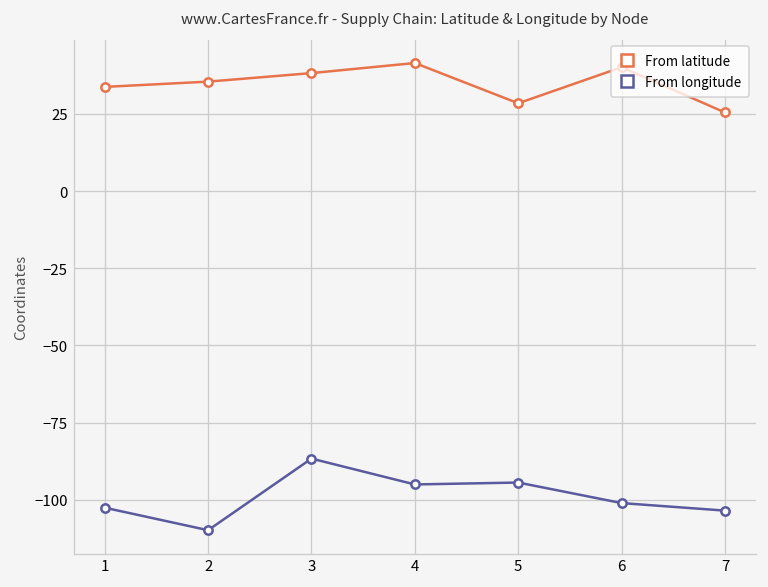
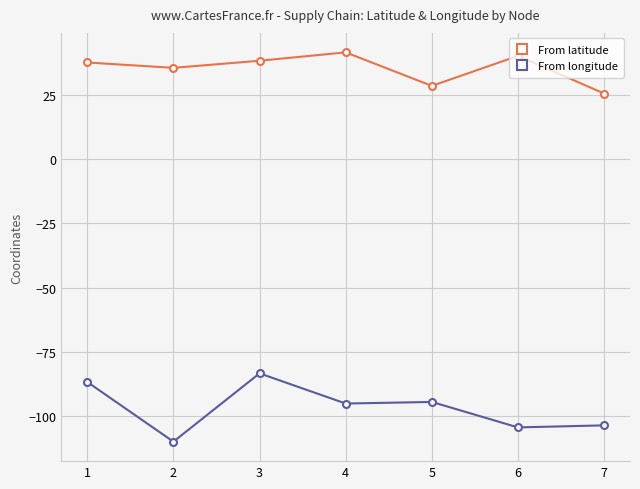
  {
    "From latitude": {
-     "1": 34,
+     "1": 38,
      "2": 35,
      "3": 38,
      "4": 41,
      "5": 28,
      "7": 25
    },
    "From longitude": {
-     "1": -103,
+     "1": -87,
      "2": -110,
-     "3": -87,
+     "3": -83,
      "4": -95,
      "5": -94,
-     "6": -101,
+     "6": -104,
      "7": -103
    }
  }
